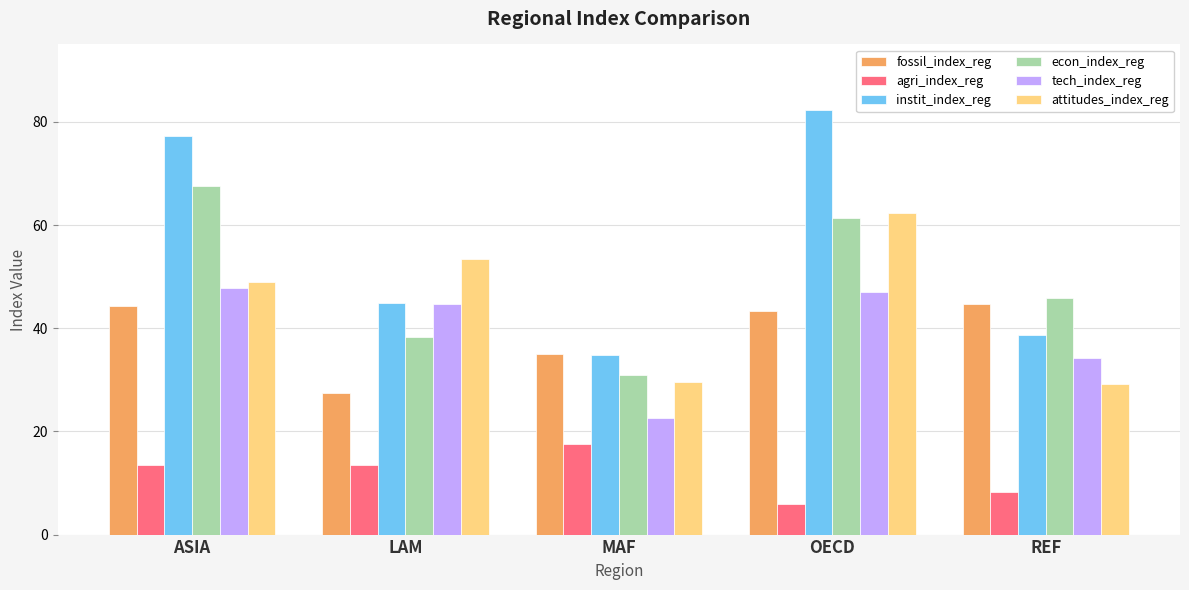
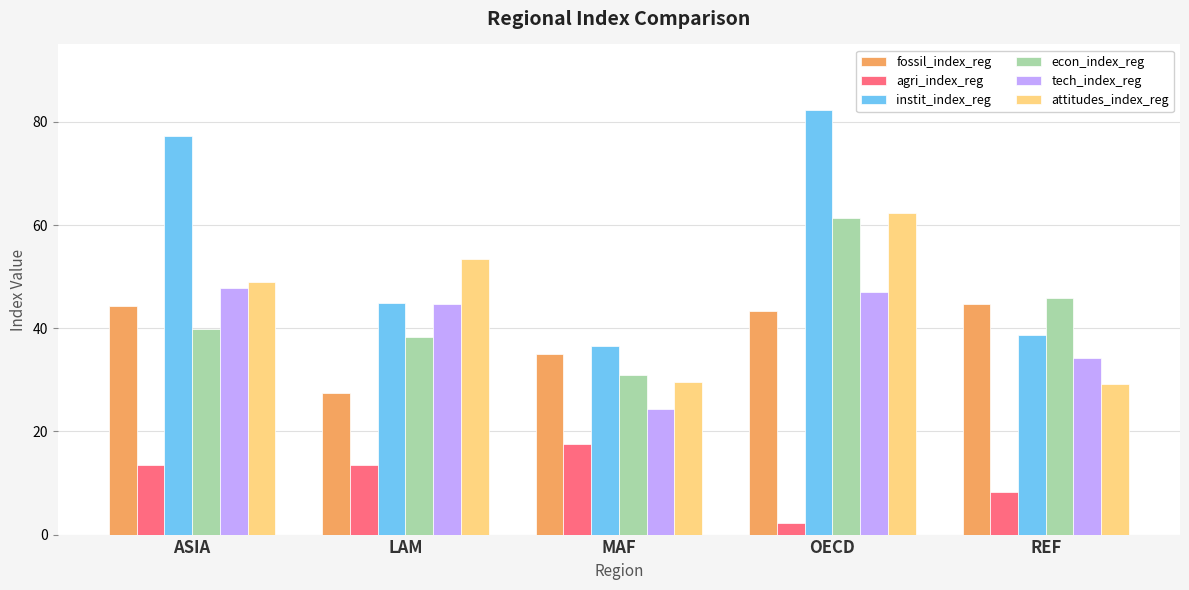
  {
    "agri_index_reg": {
      "ASIA": 14,
      "LAM": 14,
      "MAF": 18,
-     "OECD": 6,
+     "OECD": 2,
      "REF": 8
    },
    "instit_index_reg": {
      "ASIA": 77,
      "LAM": 45,
-     "MAF": 35,
+     "MAF": 37,
      "OECD": 82,
      "REF": 39
    },
    "econ_index_reg": {
-     "ASIA": 67,
+     "ASIA": 40,
      "LAM": 38,
      "MAF": 31,
      "OECD": 61,
      "REF": 46
    },
    "tech_index_reg": {
      "ASIA": 48,
      "LAM": 45,
-     "MAF": 23,
+     "MAF": 24,
      "OECD": 47,
      "REF": 34
    }
  }
